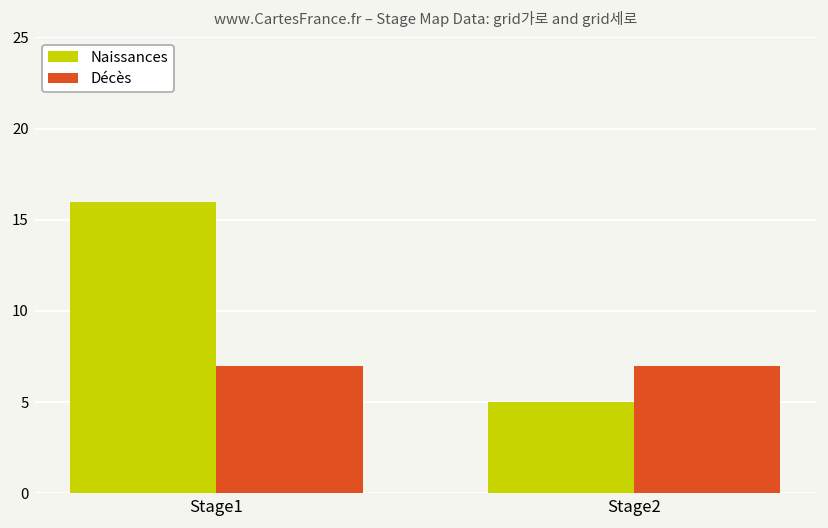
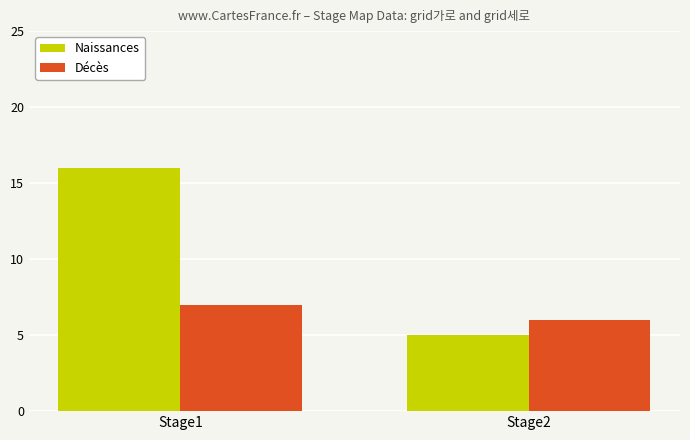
  {
    "Naissances": {
      "Stage1": 16,
      "Stage2": 5
    },
    "Décès": {
      "Stage1": 7,
-     "Stage2": 7
+     "Stage2": 6
    }
  }
